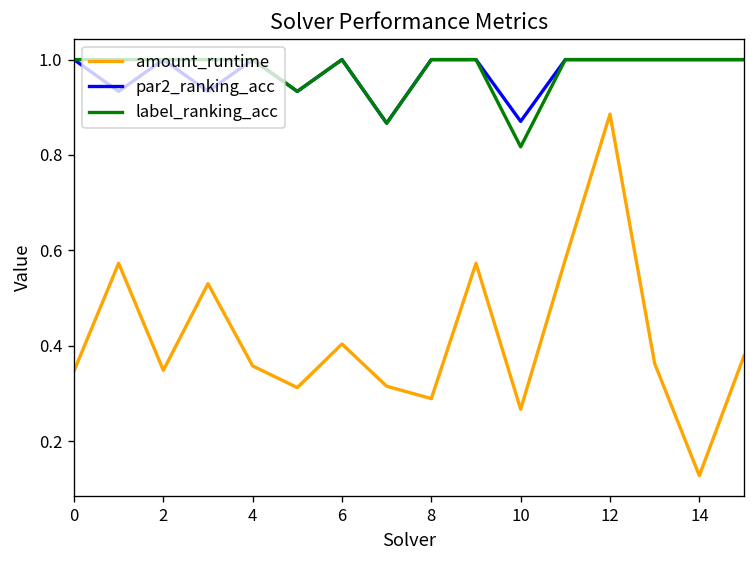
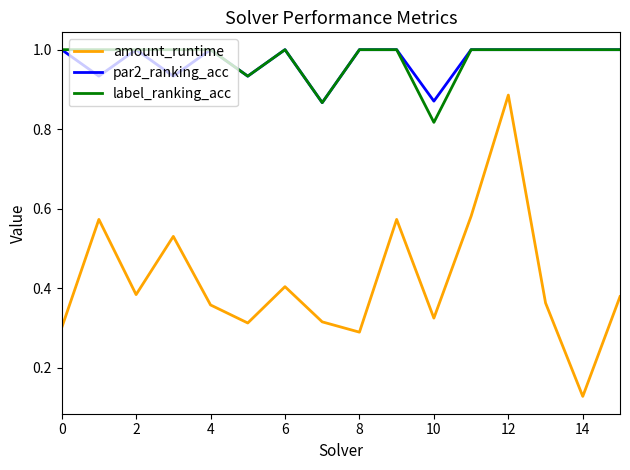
  {
    "amount_runtime": {
-     "0": 0.35,
-     "2": 0.35,
+     "0": 0.30,
+     "2": 0.38,
      "4": 0.36,
      "6": 0.40,
      "8": 0.29,
-     "10": 0.27,
+     "10": 0.32,
      "12": 0.89,
      "14": 0.13
    },
    "par2_ranking_acc": {
      "10": 0.87
    },
    "label_ranking_acc": {
      "10": 0.82
    }
  }
